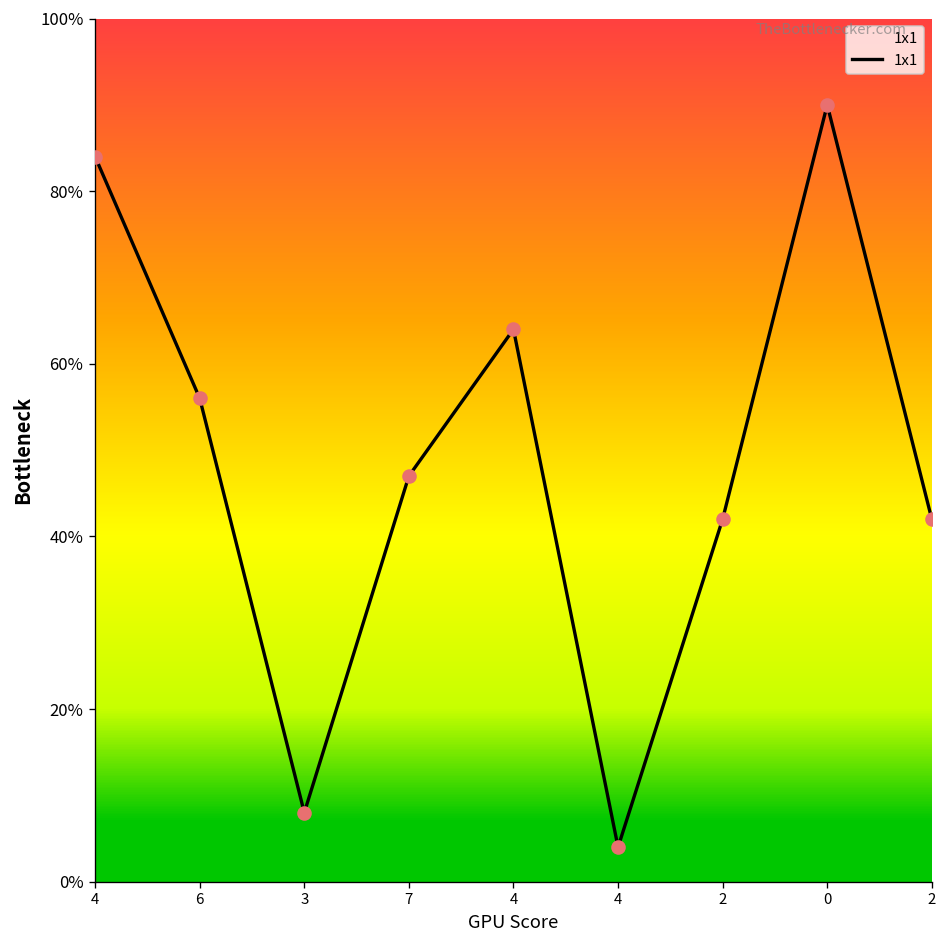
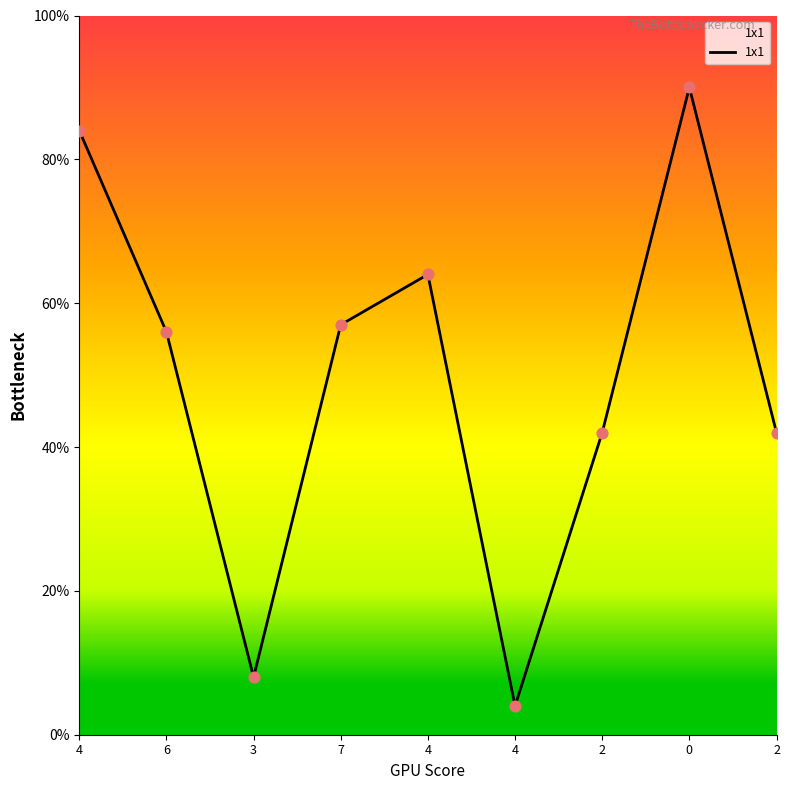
  {
    "6": "56%",
    "3": "8%",
-   "7": "47%",
+   "7": "57%",
    "0": "90%"
  }
